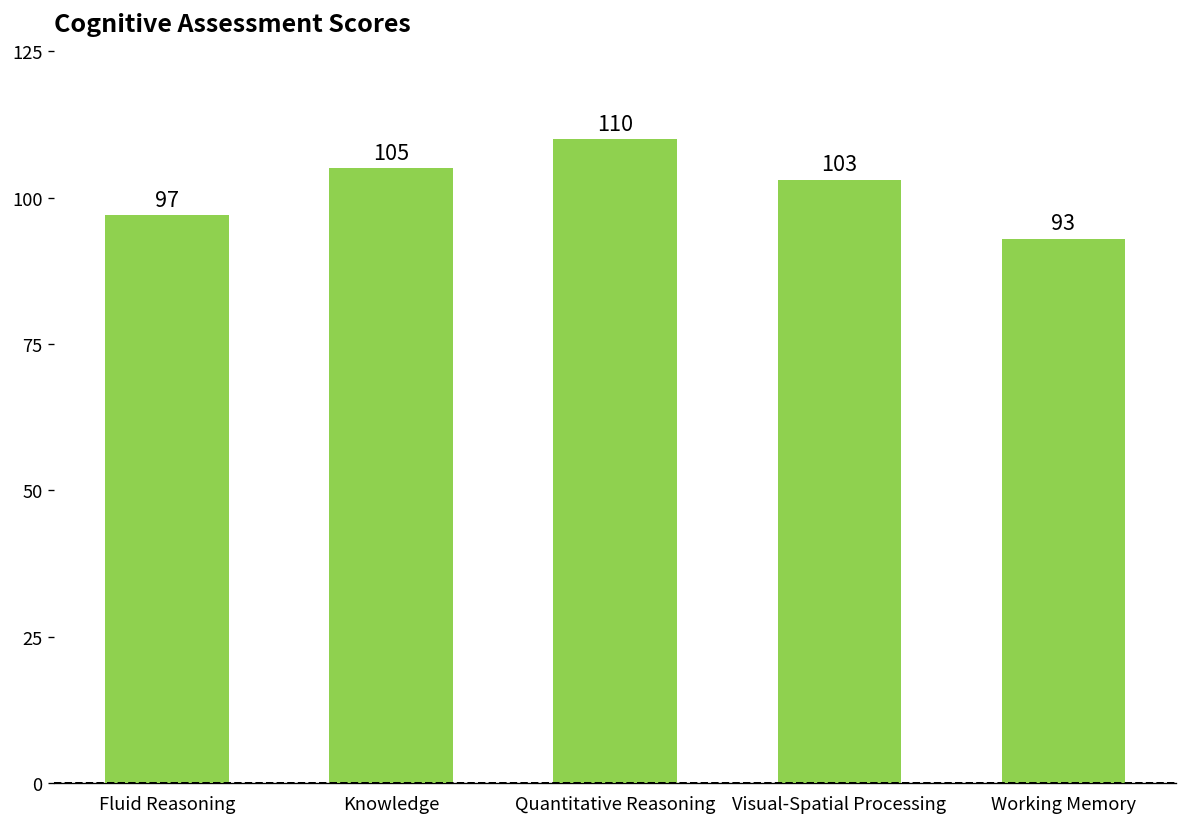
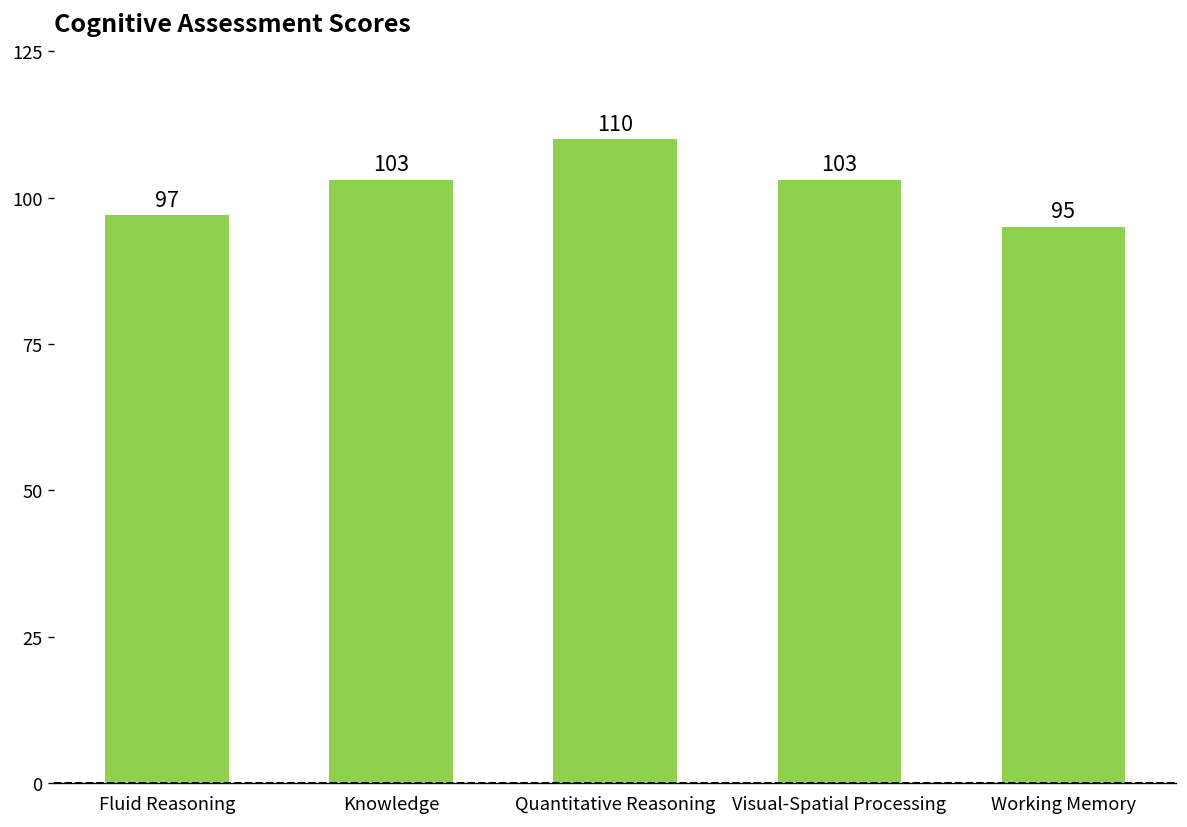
  {
    "Fluid Reasoning": 97,
-   "Knowledge": 105,
+   "Knowledge": 103,
    "Quantitative Reasoning": 110,
    "Visual-Spatial Processing": 103,
-   "Working Memory": 93
+   "Working Memory": 95
  }
